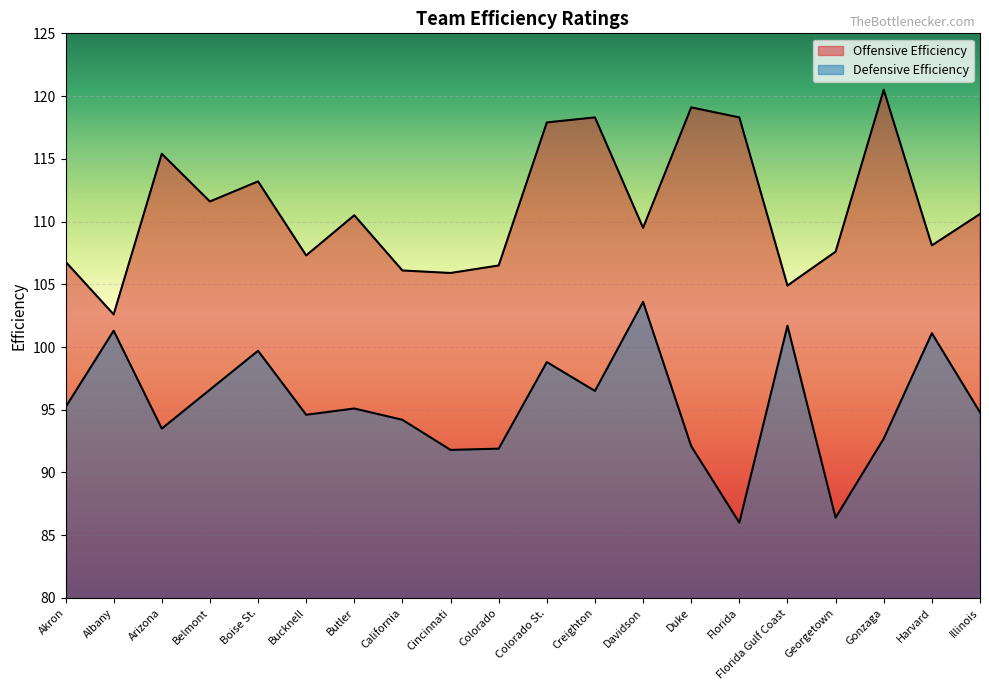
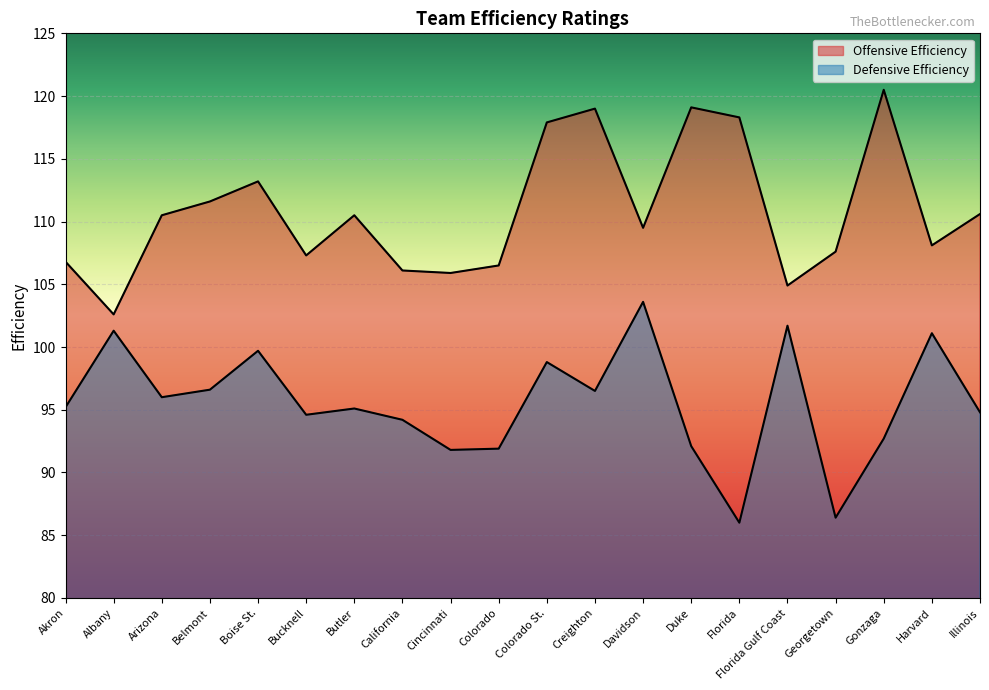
  {
    "Offensive Efficiency": {
      "Akron": 106.8,
      "Albany": 102.6,
-     "Arizona": 115.4,
+     "Arizona": 110.5,
      "Belmont": 111.6,
      "Boise St.": 113.2,
      "Bucknell": 107.3,
      "Butler": 110.5,
      "California": 106.1,
      "Cincinnati": 105.9,
      "Colorado": 106.5,
      "Colorado St.": 117.9,
-     "Creighton": 118.3,
+     "Creighton": 119.0,
      "Davidson": 109.5,
      "Duke": 119.1,
      "Florida": 118.3,
      "Florida Gulf Coast": 104.9,
      "Georgetown": 107.6,
      "Gonzaga": 120.5,
      "Harvard": 108.1,
      "Illinois": 110.6
    },
    "Defensive Efficiency": {
      "Akron": 95.2,
      "Albany": 101.3,
-     "Arizona": 93.5,
+     "Arizona": 96.0,
      "Belmont": 96.6,
      "Boise St.": 99.7,
      "Bucknell": 94.6,
      "Butler": 95.1,
      "California": 94.2,
      "Cincinnati": 91.8,
      "Colorado": 91.9,
      "Colorado St.": 98.8,
      "Creighton": 96.5,
      "Davidson": 103.6,
      "Duke": 92.1,
      "Florida": 86.0,
      "Florida Gulf Coast": 101.7,
      "Georgetown": 86.4,
      "Gonzaga": 92.7,
      "Harvard": 101.1,
      "Illinois": 94.8
    }
  }
